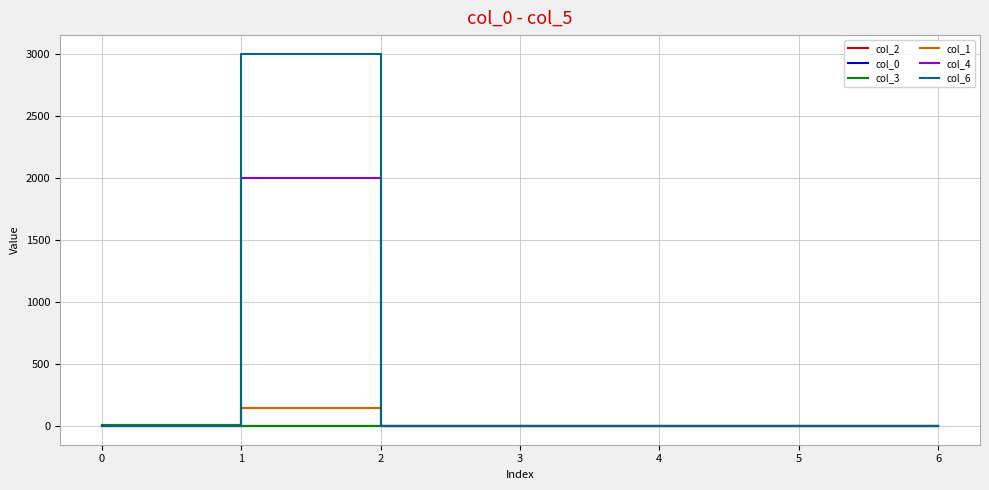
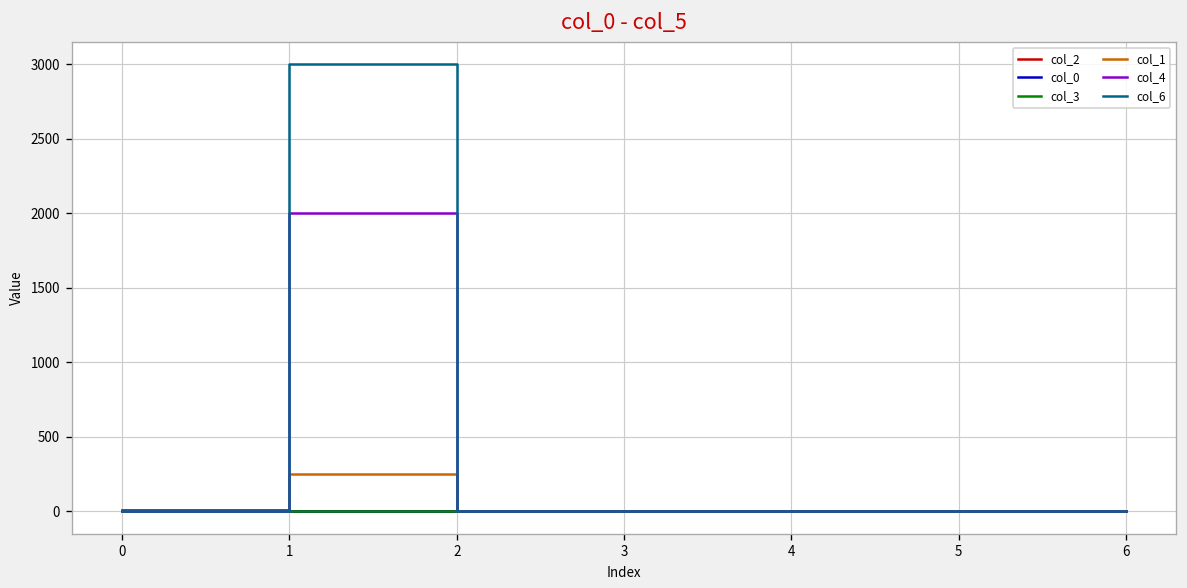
  {
    "col_1": {
-     "1": 150
+     "1": 250
    },
    "col_4": {
      "1": 2000
    },
    "col_6": {
      "1": 3000
    }
  }
